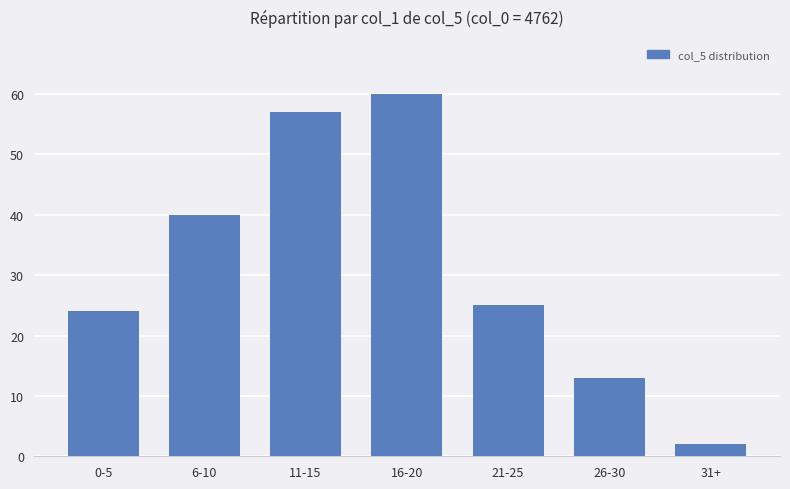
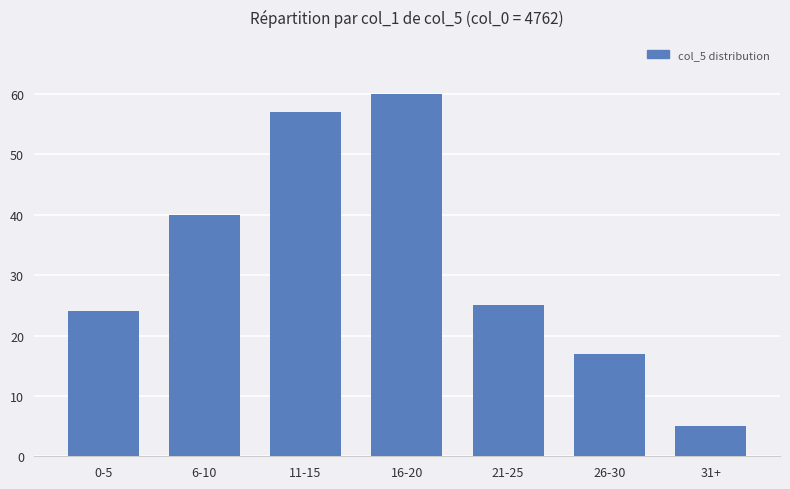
  {
    "0-5": 24,
    "6-10": 40,
    "11-15": 57,
    "16-20": 60,
    "21-25": 25,
-   "26-30": 13,
-   "31+": 2
+   "26-30": 17,
+   "31+": 5
  }
